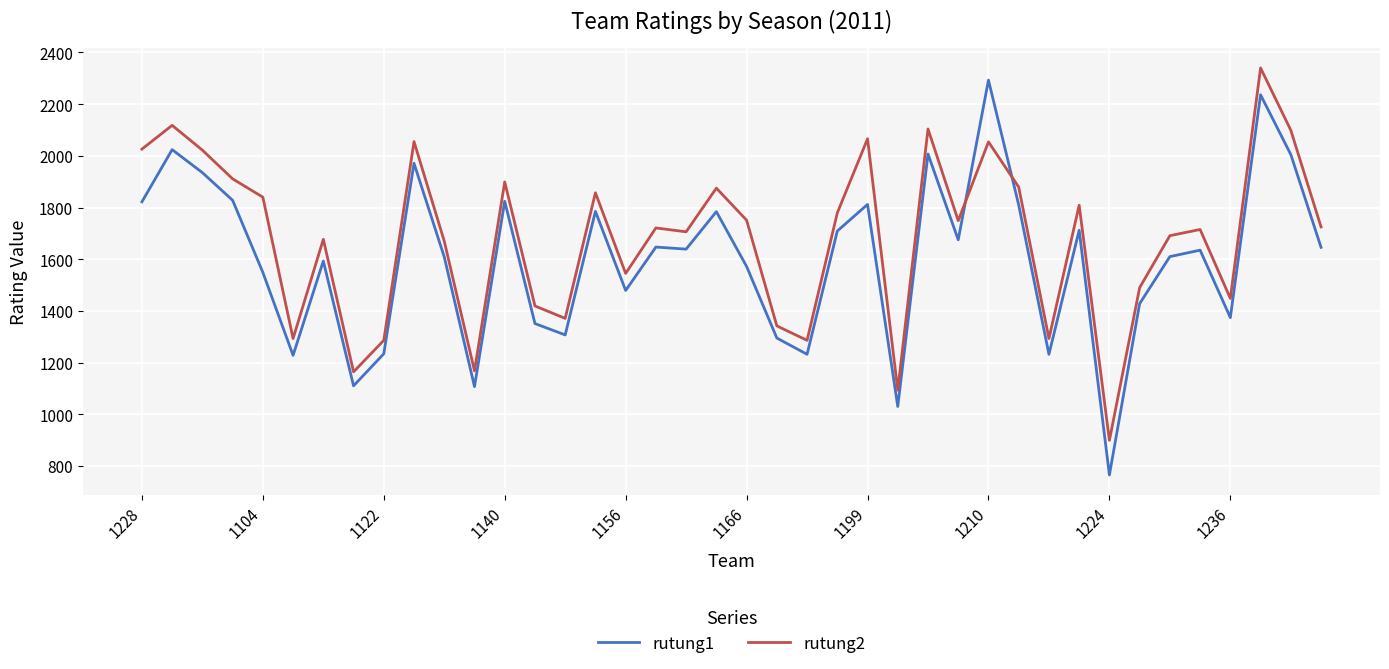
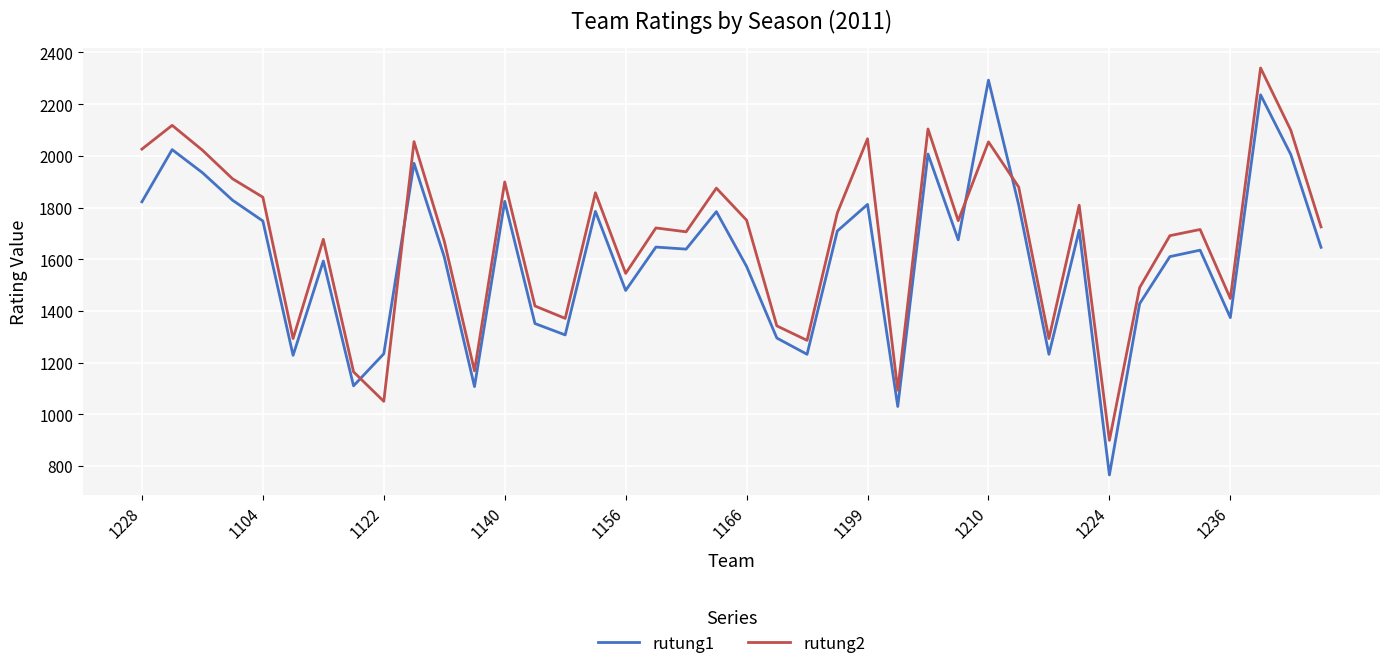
  {
    "rutung1": {
      "1228": 1820,
-     "1104": 1550,
+     "1104": 1750,
      "1122": 1230,
      "1140": 1820,
      "1156": 1480,
      "1166": 1570,
      "1199": 1810,
      "1210": 2290,
      "1224": 770,
      "1236": 1370
    },
    "rutung2": {
      "1228": 2030,
      "1104": 1840,
-     "1122": 1290,
+     "1122": 1050,
      "1140": 1900,
      "1156": 1550,
      "1166": 1750,
      "1199": 2070,
      "1210": 2050,
      "1224": 900,
      "1236": 1450
    }
  }
